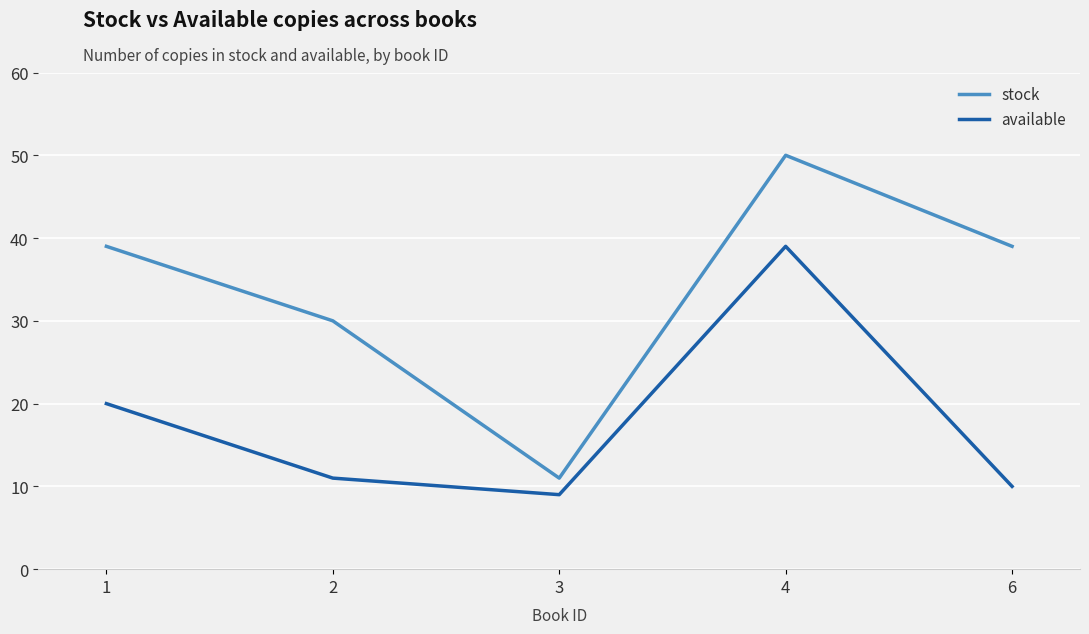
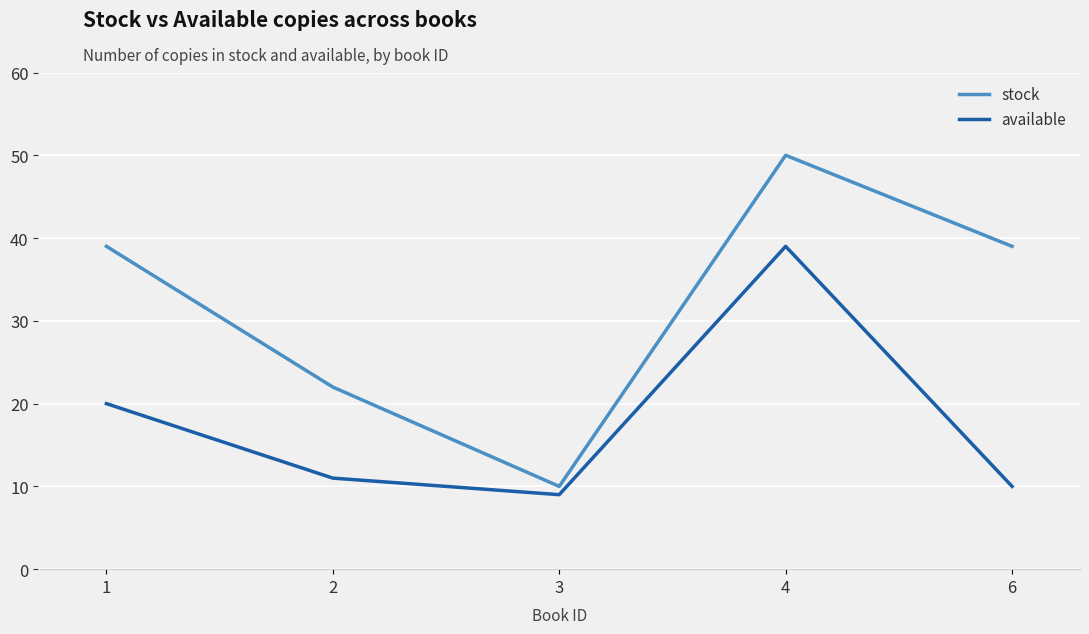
  {
    "stock": {
      "1": 39,
-     "2": 30,
-     "3": 11,
+     "2": 22,
+     "3": 10,
      "4": 50,
      "6": 39
    },
    "available": {
      "1": 20,
      "2": 11,
      "3": 9,
      "4": 39,
      "6": 10
    }
  }
